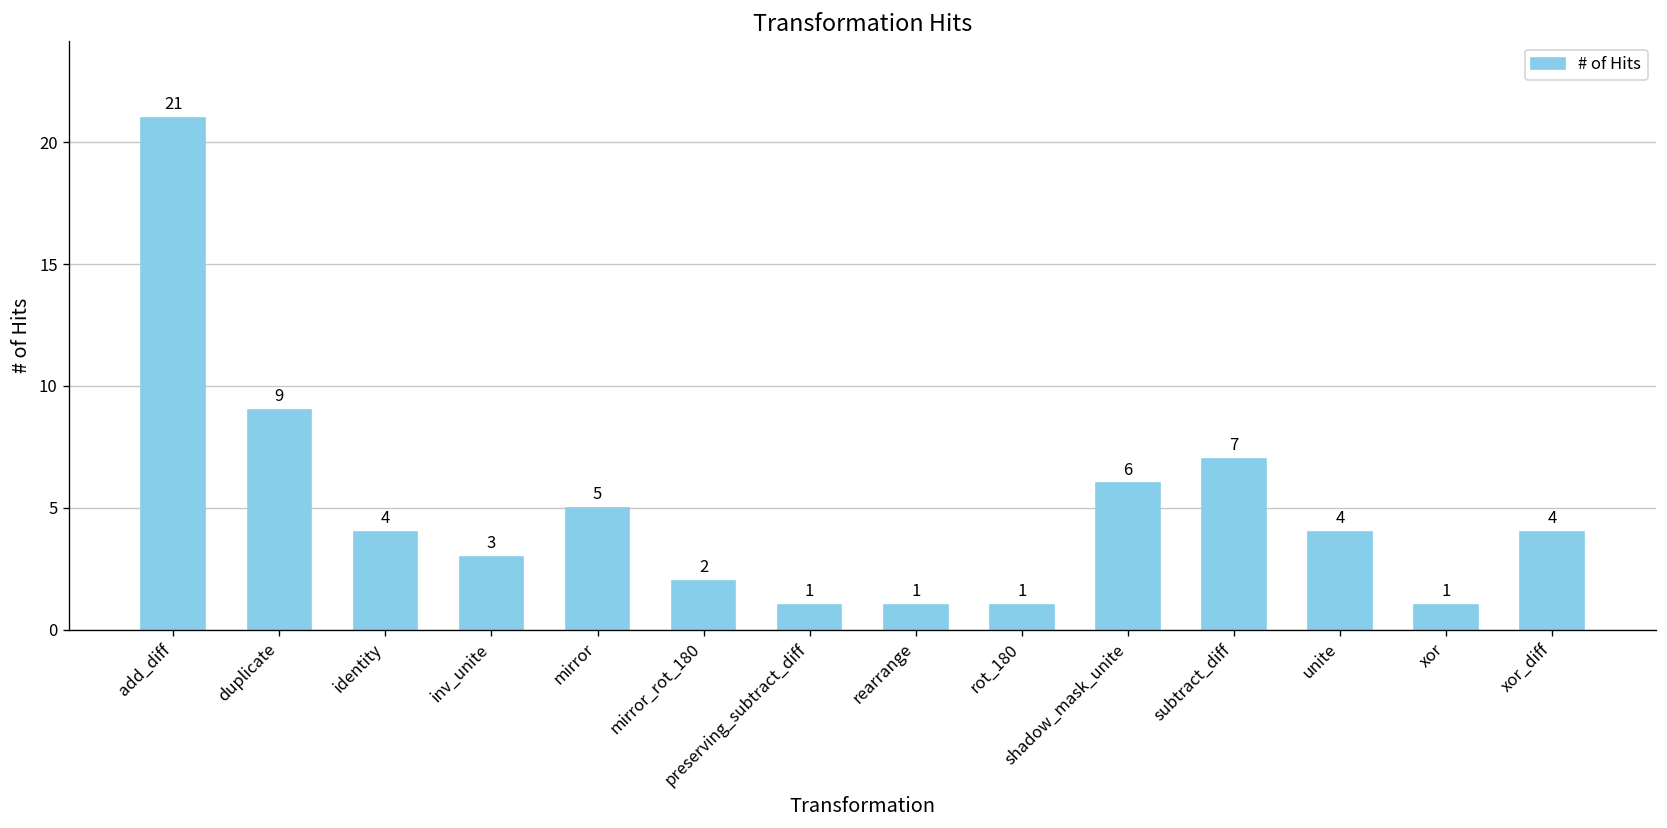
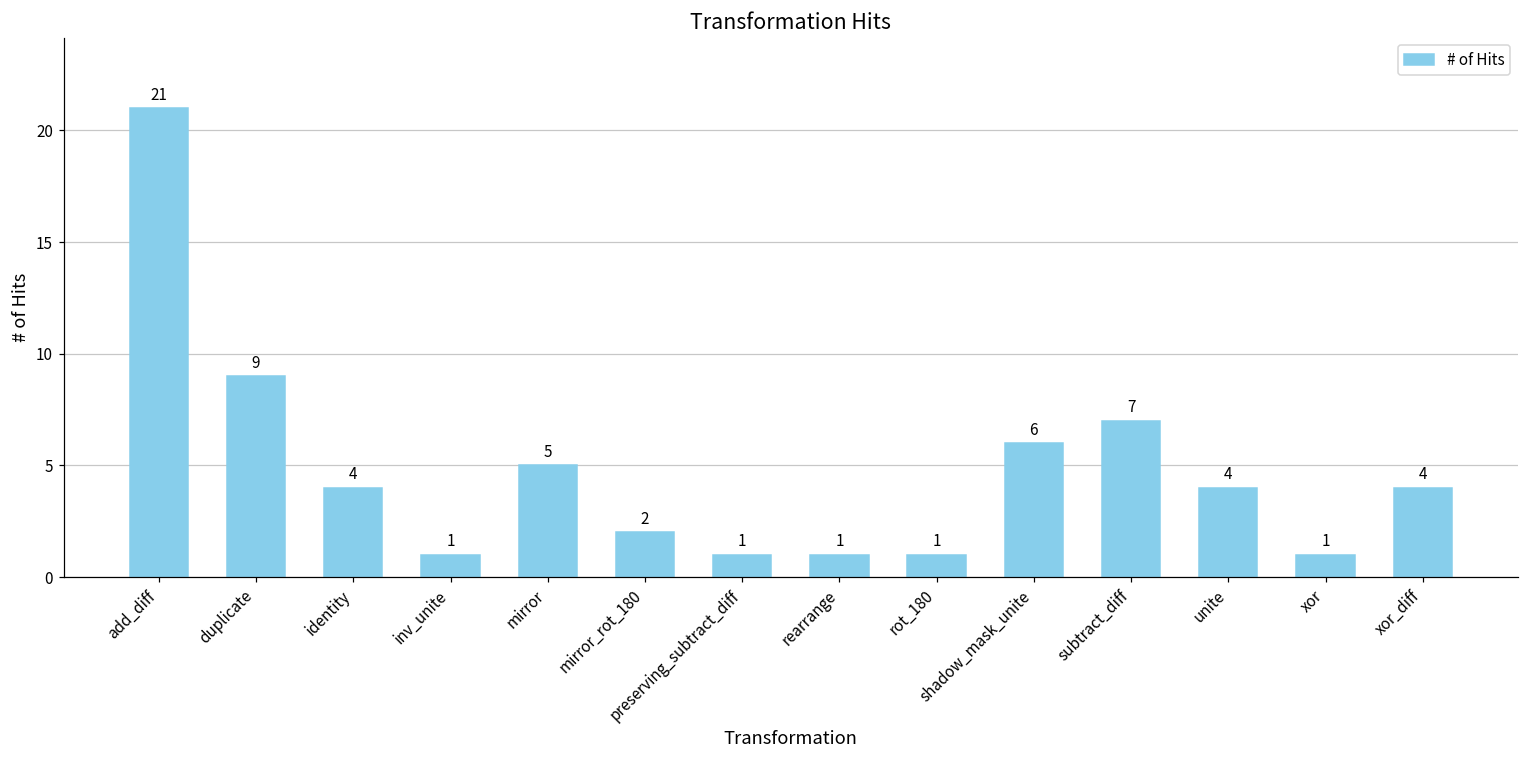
  {
    "add_diff": 21,
    "duplicate": 9,
    "identity": 4,
-   "inv_unite": 3,
+   "inv_unite": 1,
    "mirror": 5,
    "mirror_rot_180": 2,
    "preserving_subtract_diff": 1,
    "rearrange": 1,
    "rot_180": 1,
    "shadow_mask_unite": 6,
    "subtract_diff": 7,
    "unite": 4,
    "xor": 1,
    "xor_diff": 4
  }
